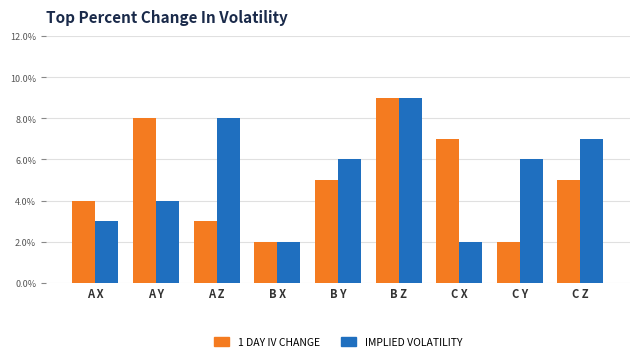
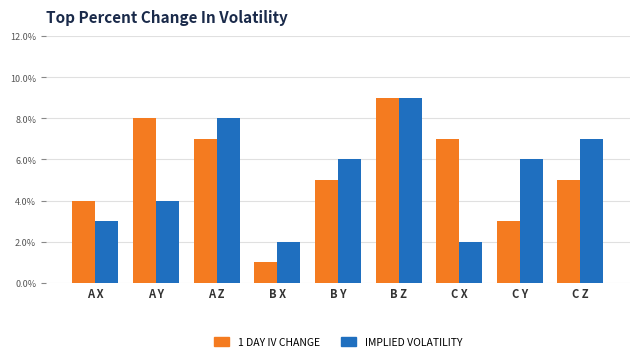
  {
    "1 DAY IV CHANGE": {
      "A X": "4%",
      "A Y": "8%",
-     "A Z": "3%",
-     "B X": "2%",
+     "A Z": "7%",
+     "B X": "1%",
      "B Y": "5%",
      "B Z": "9%",
      "C X": "7%",
-     "C Y": "2%",
+     "C Y": "3%",
      "C Z": "5%"
    },
    "IMPLIED VOLATILITY": {
      "A X": "3%",
      "A Y": "4%",
      "A Z": "8%",
      "B X": "2%",
      "B Y": "6%",
      "B Z": "9%",
      "C X": "2%",
      "C Y": "6%",
      "C Z": "7%"
    }
  }
